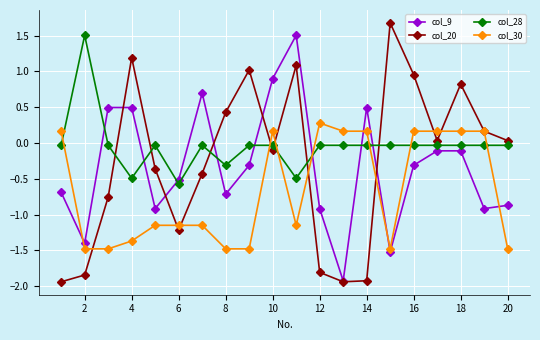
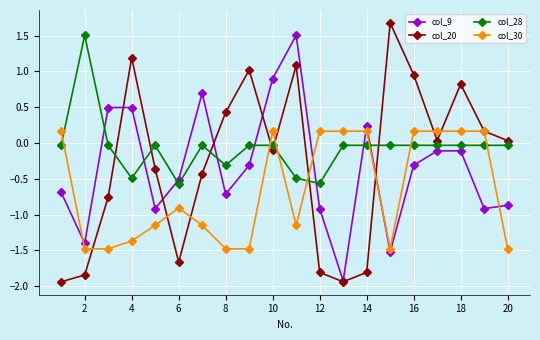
  {
    "col_9": {
      "2": -1.4,
      "4": 0.5,
      "6": -0.5,
      "8": -0.7,
      "10": 0.9,
      "12": -0.9,
-     "14": 0.5,
+     "14": 0.2,
      "16": -0.3,
      "18": -0.1,
      "20": -0.9
    },
    "col_20": {
      "2": -1.8,
      "4": 1.2,
-     "6": -1.2,
+     "6": -1.7,
      "8": 0.4,
      "10": -0.1,
      "12": -1.8,
-     "14": -1.9,
+     "14": -1.8,
      "16": 1.0,
      "18": 0.8,
      "20": 0.0
    },
    "col_28": {
      "2": 1.5,
      "4": -0.5,
      "6": -0.6,
      "8": -0.3,
      "10": 0.0,
-     "12": 0.0,
+     "12": -0.6,
      "14": 0.0,
      "16": 0.0,
      "18": 0.0,
      "20": 0.0
    },
    "col_30": {
      "2": -1.5,
      "4": -1.4,
-     "6": -1.1,
+     "6": -0.9,
      "8": -1.5,
      "10": 0.2,
-     "12": 0.3,
+     "12": 0.2,
      "14": 0.2,
      "16": 0.2,
      "18": 0.2,
      "20": -1.5
    }
  }
